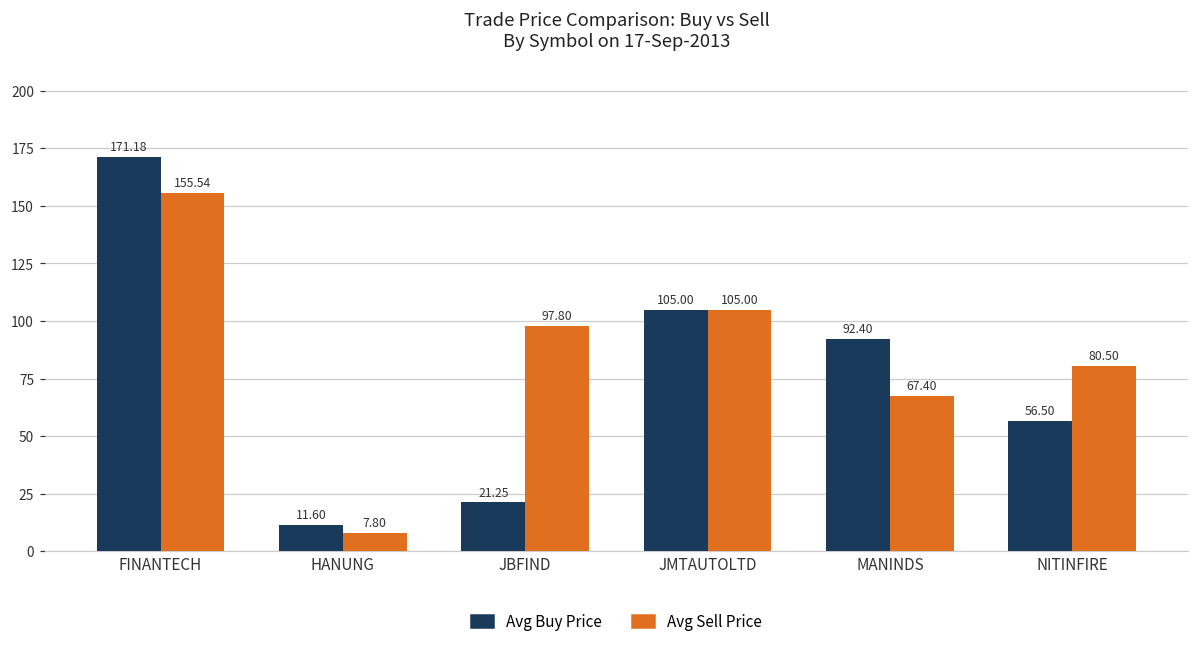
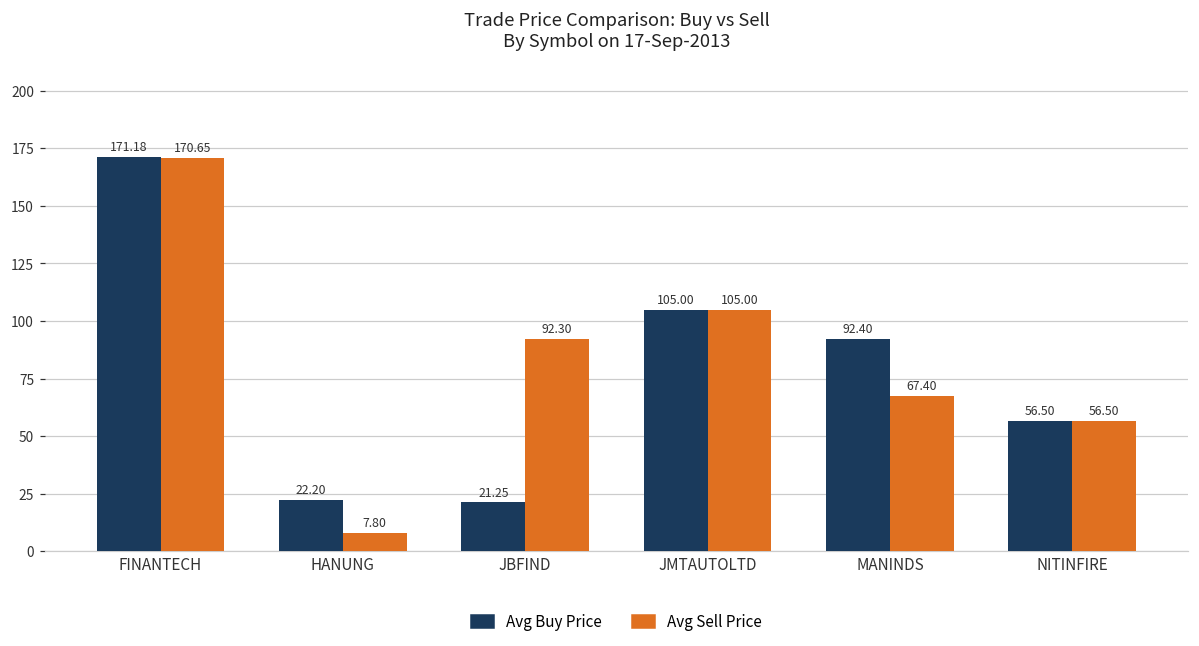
  {
    "Avg Buy Price": {
      "FINANTECH": 171.18,
-     "HANUNG": 11.60,
+     "HANUNG": 22.20,
      "JBFIND": 21.25,
      "JMTAUTOLTD": 105.00,
      "MANINDS": 92.40,
      "NITINFIRE": 56.50
    },
    "Avg Sell Price": {
-     "FINANTECH": 155.54,
+     "FINANTECH": 170.65,
      "HANUNG": 7.80,
-     "JBFIND": 97.80,
+     "JBFIND": 92.30,
      "JMTAUTOLTD": 105.00,
      "MANINDS": 67.40,
-     "NITINFIRE": 80.50
+     "NITINFIRE": 56.50
    }
  }
